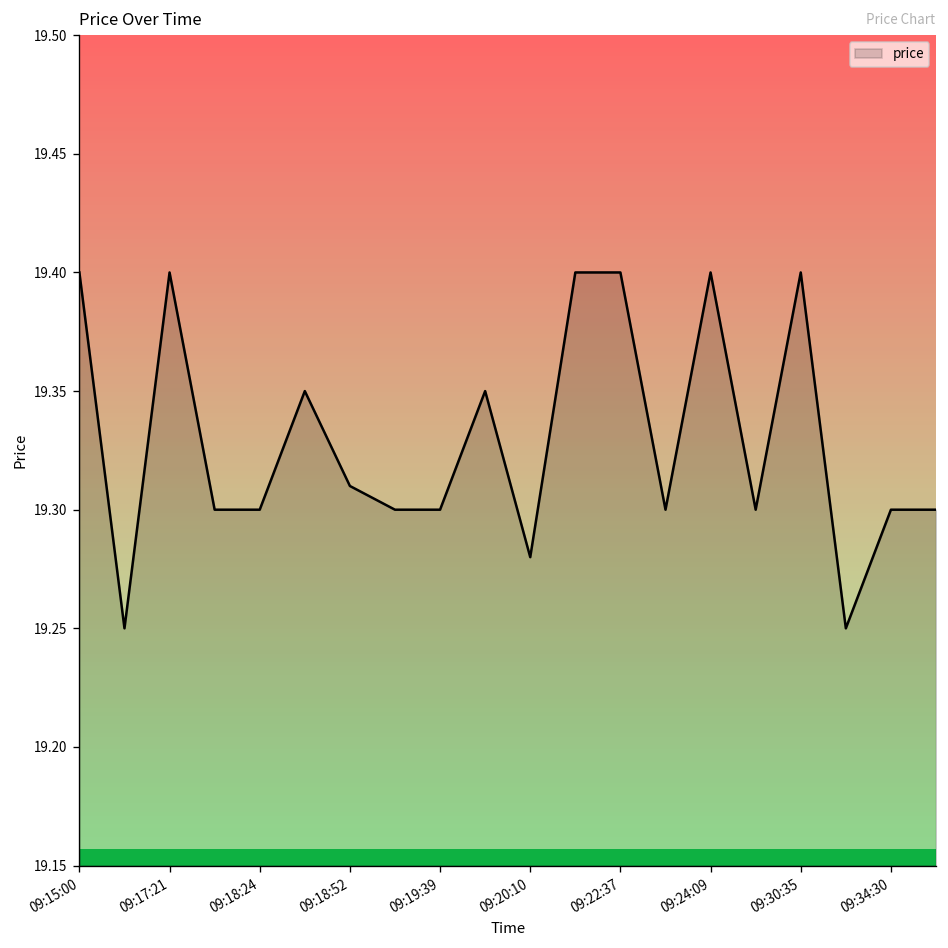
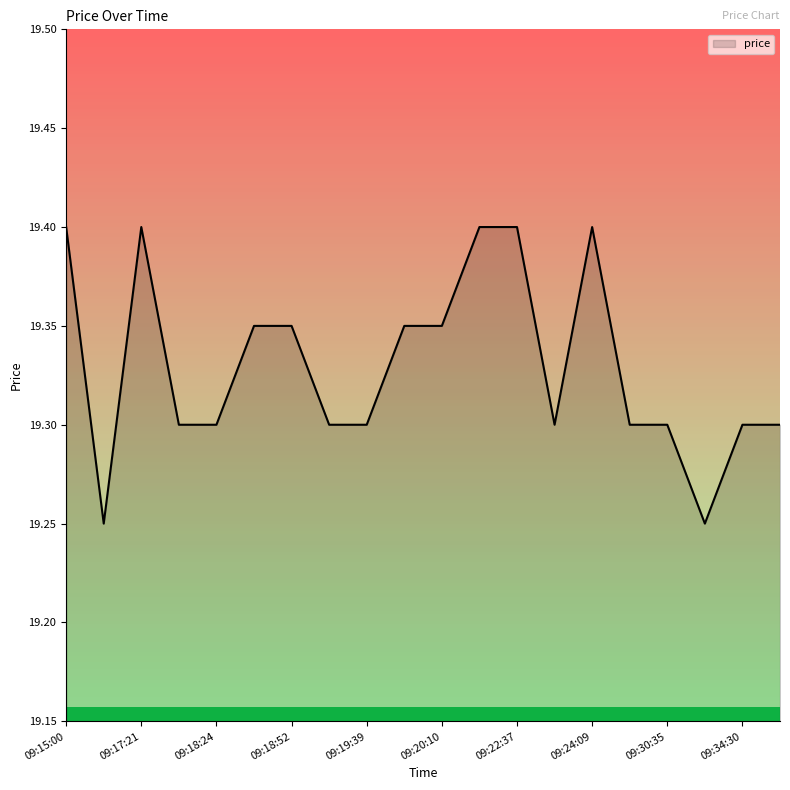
  {
    "09:15:00": 19.40,
    "09:17:21": 19.40,
    "09:18:24": 19.30,
-   "09:18:52": 19.31,
+   "09:18:52": 19.35,
    "09:19:39": 19.30,
-   "09:20:10": 19.28,
+   "09:20:10": 19.35,
    "09:22:37": 19.40,
    "09:24:09": 19.40,
-   "09:30:35": 19.4,
+   "09:30:35": 19.3,
    "09:34:30": 19.30
  }
